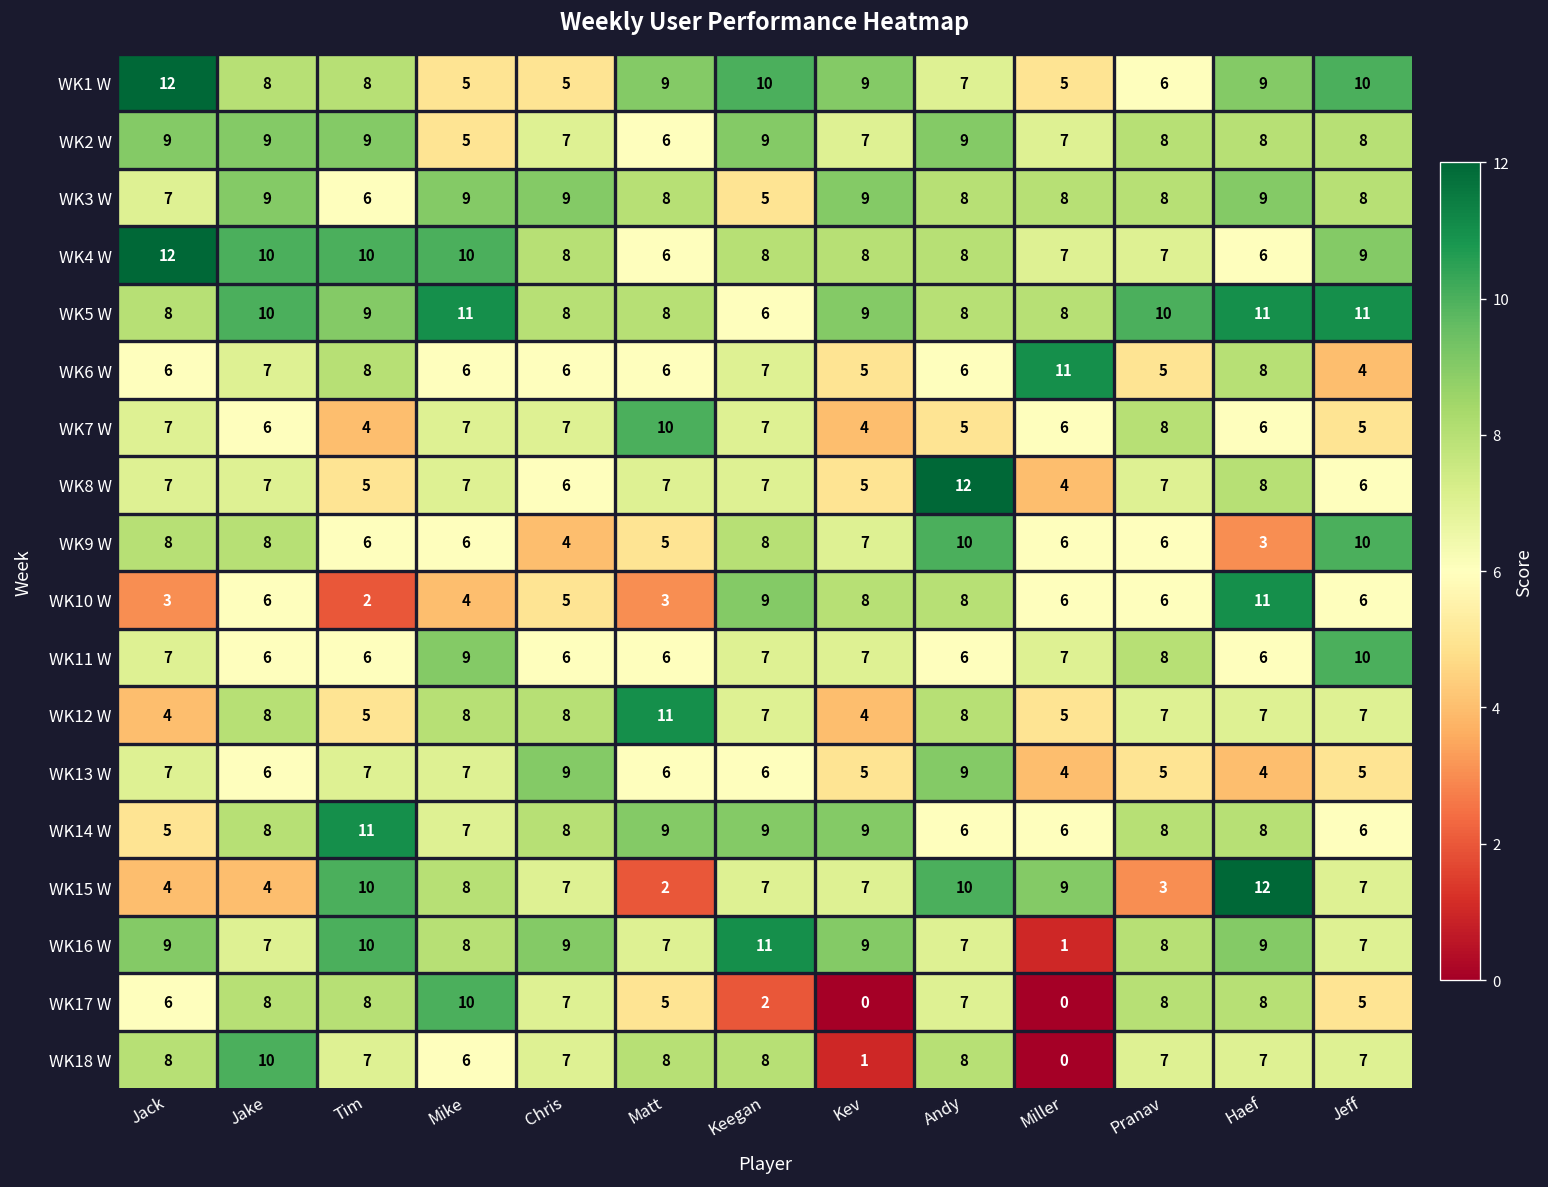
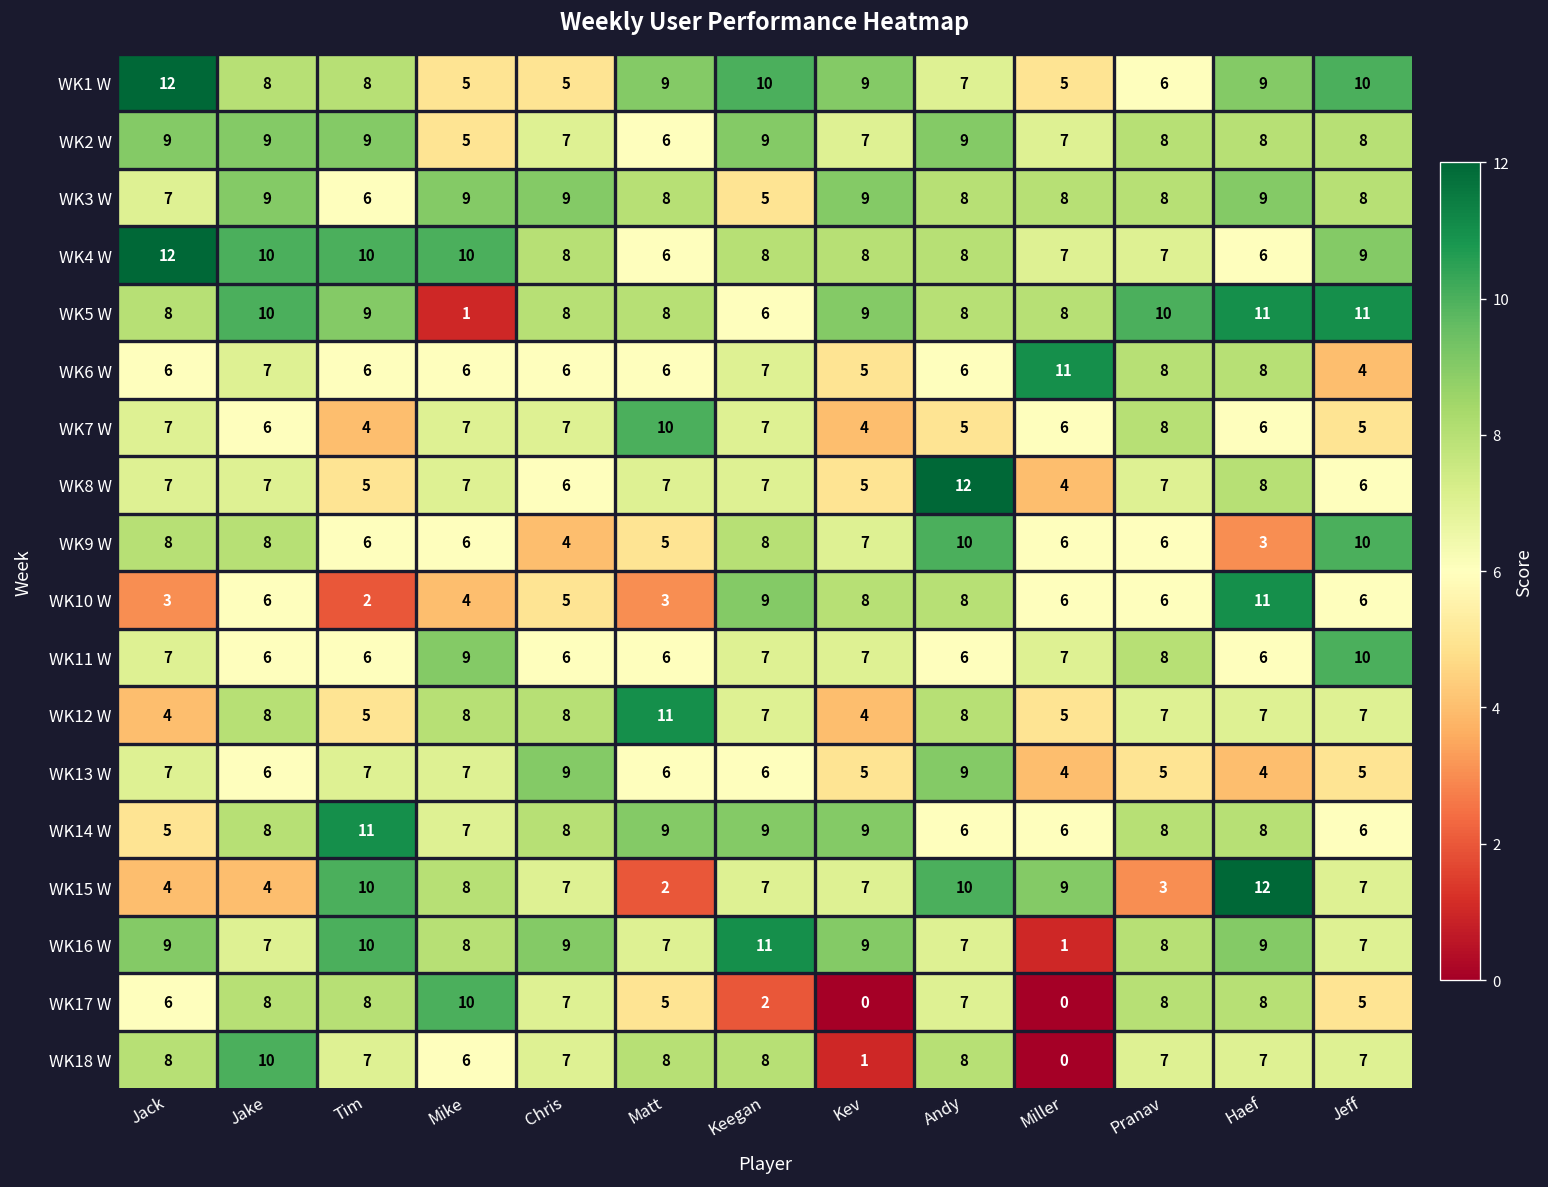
  {
    "WK5 W": {
      "Jack": 8,
      "Jake": 10,
      "Tim": 9,
-     "Mike": 11,
+     "Mike": 1,
      "Chris": 8,
      "Matt": 8,
      "Keegan": 6,
      "Kev": 9,
      "Andy": 8,
      "Miller": 8,
      "Pranav": 10,
      "Haef": 11,
      "Jeff": 11
    },
    "WK6 W": {
      "Jack": 6,
      "Jake": 7,
-     "Tim": 8,
+     "Tim": 6,
      "Mike": 6,
      "Chris": 6,
      "Matt": 6,
      "Keegan": 7,
      "Kev": 5,
      "Andy": 6,
      "Miller": 11,
-     "Pranav": 5,
+     "Pranav": 8,
      "Haef": 8,
      "Jeff": 4
    }
  }
